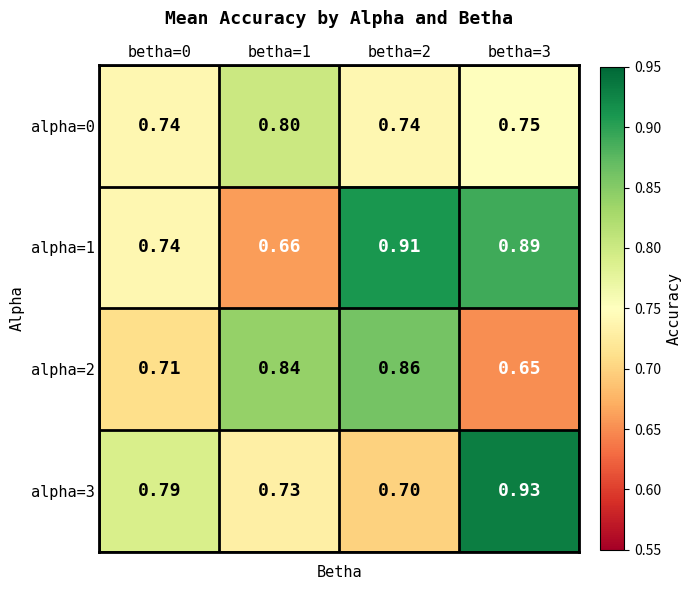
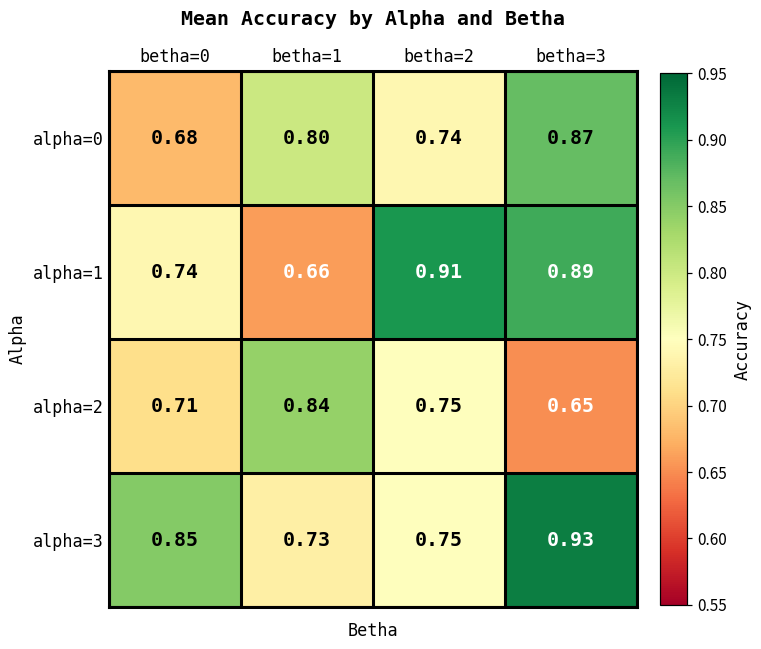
  {
    "alpha=0": {
-     "betha=0": 0.74,
+     "betha=0": 0.68,
      "betha=1": 0.80,
      "betha=2": 0.74,
-     "betha=3": 0.75
+     "betha=3": 0.87
    },
    "alpha=1": {
      "betha=0": 0.74,
      "betha=1": 0.66,
      "betha=2": 0.91,
      "betha=3": 0.89
    },
    "alpha=2": {
      "betha=0": 0.71,
      "betha=1": 0.84,
-     "betha=2": 0.86,
+     "betha=2": 0.75,
      "betha=3": 0.65
    },
    "alpha=3": {
-     "betha=0": 0.79,
+     "betha=0": 0.85,
      "betha=1": 0.73,
-     "betha=2": 0.70,
+     "betha=2": 0.75,
      "betha=3": 0.93
    }
  }
